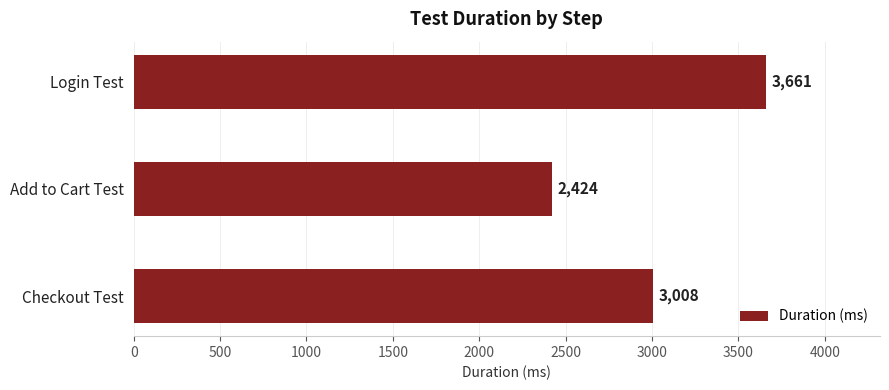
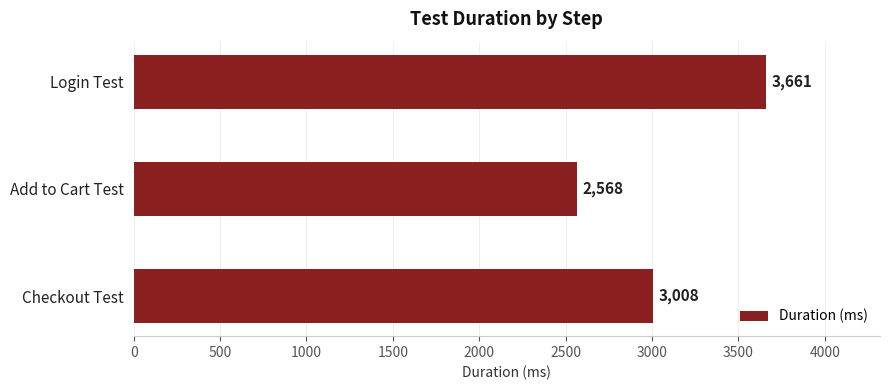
  {
    "Login Test": "3,661",
-   "Add to Cart Test": "2,424",
+   "Add to Cart Test": "2,568",
    "Checkout Test": "3,008"
  }
